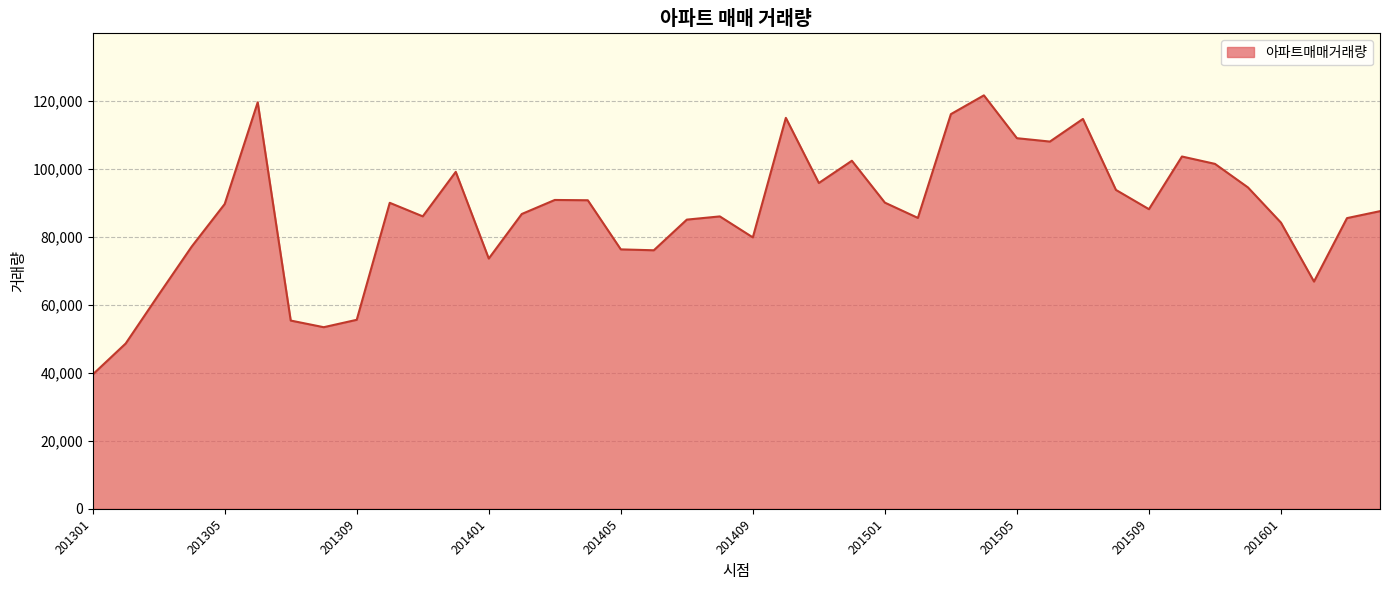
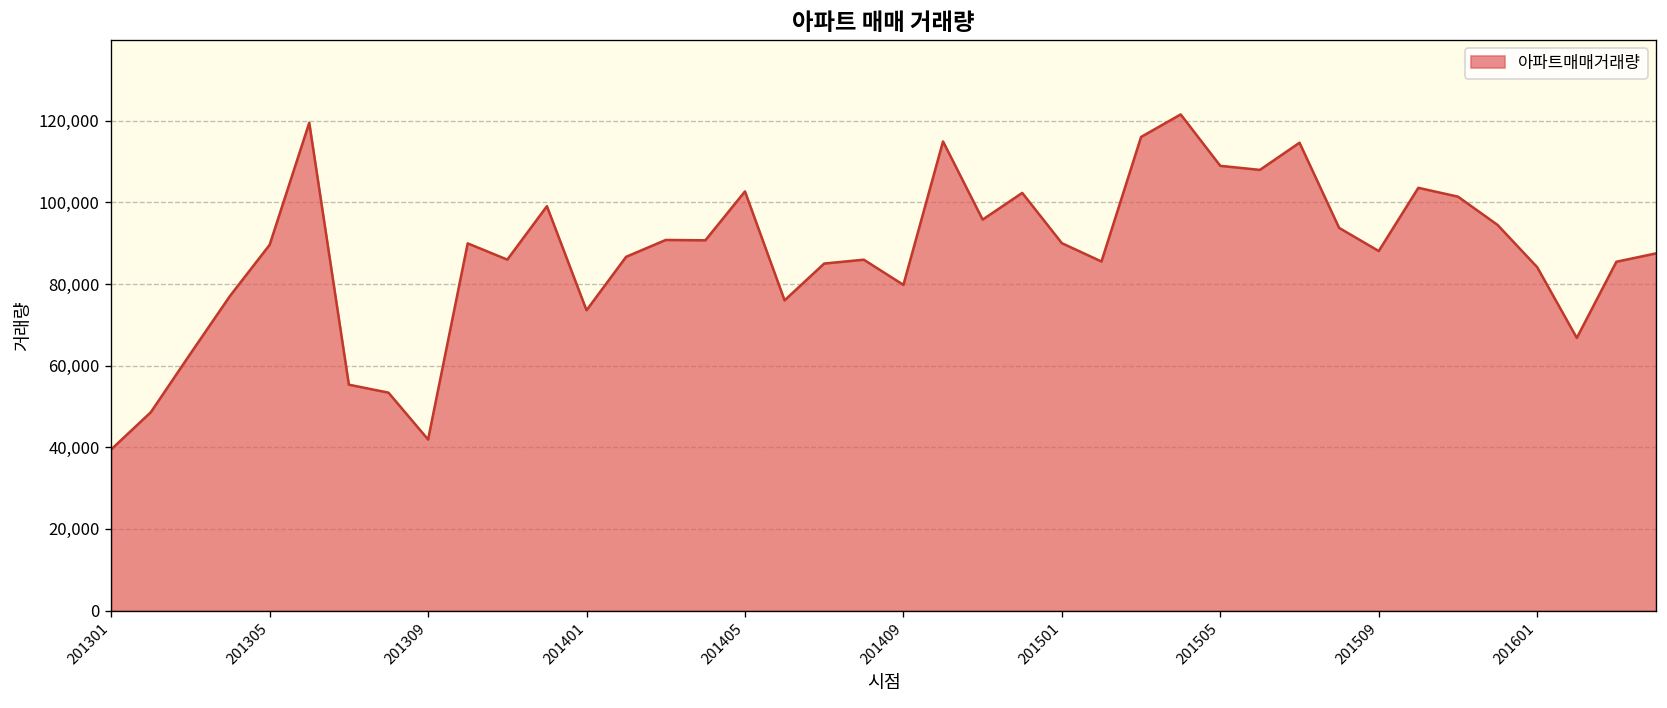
  {
    "201301": "39,000",
    "201305": "90,000",
-   "201309": "56,000",
+   "201309": "42,000",
    "201401": "74,000",
-   "201405": "76,000",
+   "201405": "103,000",
    "201409": "80,000",
    "201501": "90,000",
    "201505": "109,000",
    "201509": "88,000",
    "201601": "84,000"
  }
